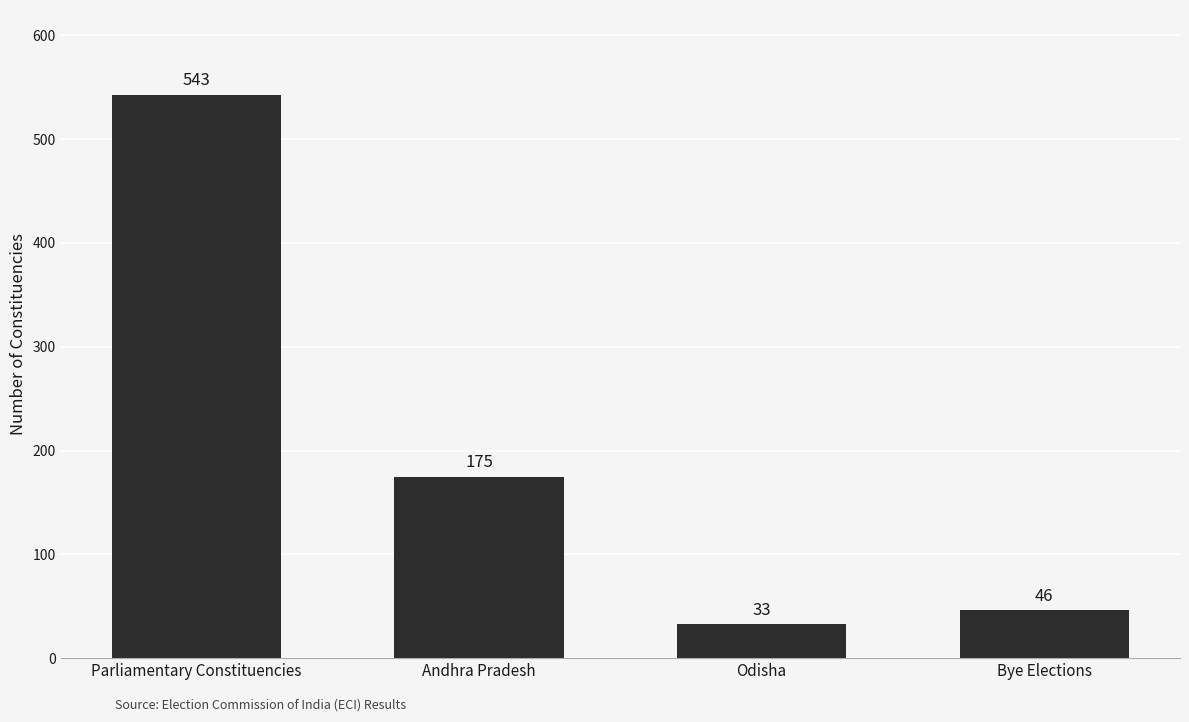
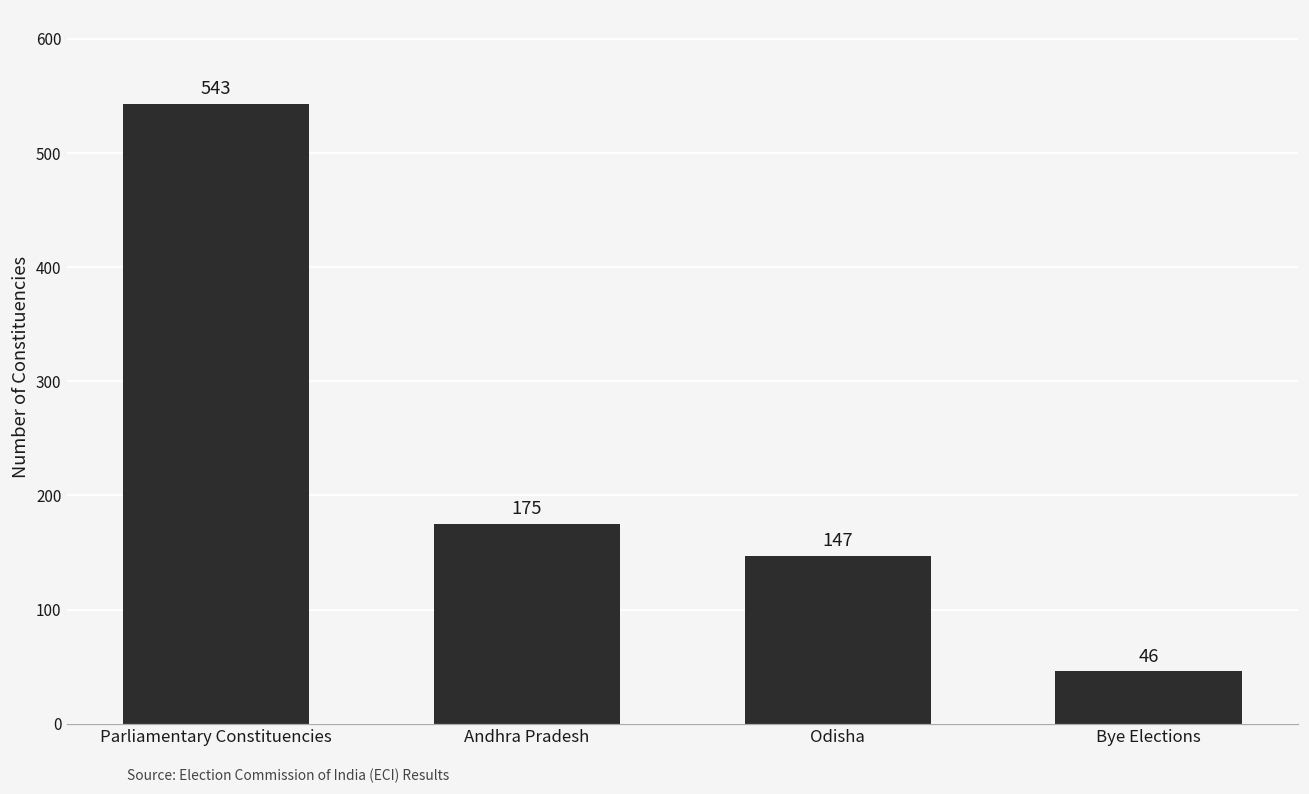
  {
    "Parliamentary Constituencies": 543,
    "Andhra Pradesh": 175,
-   "Odisha": 33,
+   "Odisha": 147,
    "Bye Elections": 46
  }
